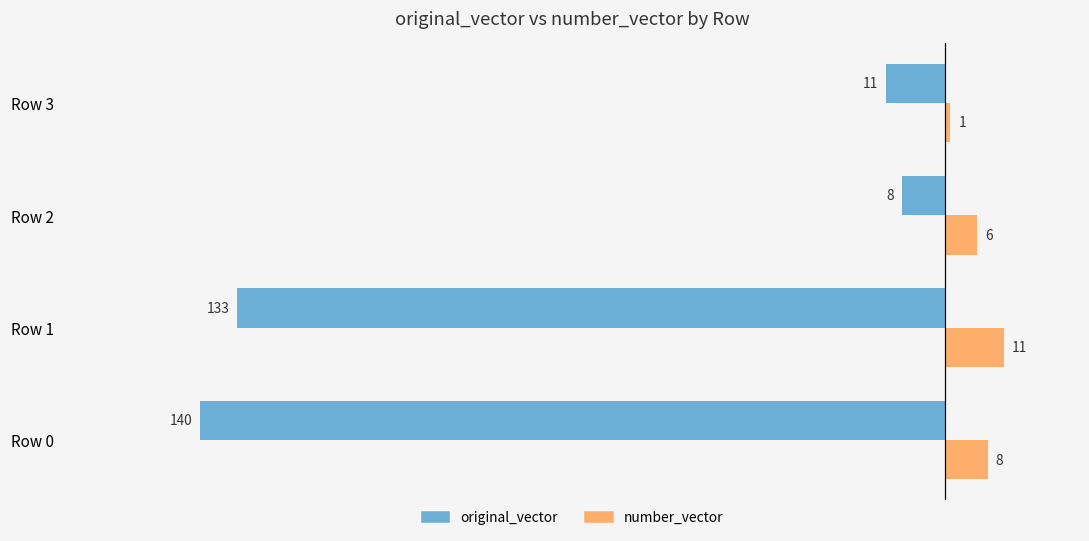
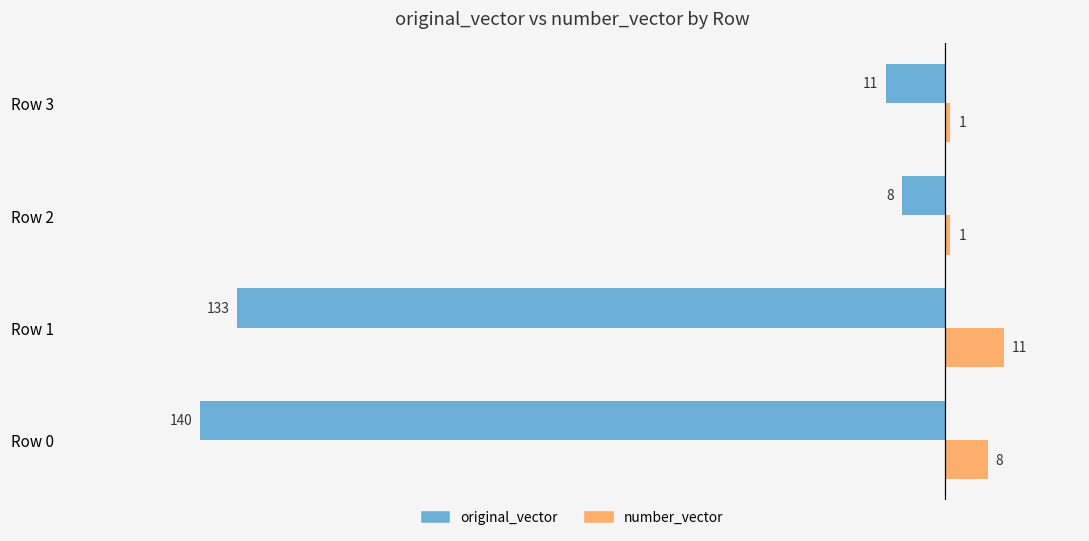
  {
    "number_vector": {
      "Row 3": 1,
-     "Row 2": 6,
+     "Row 2": 1,
      "Row 1": 11,
      "Row 0": 8
    }
  }
